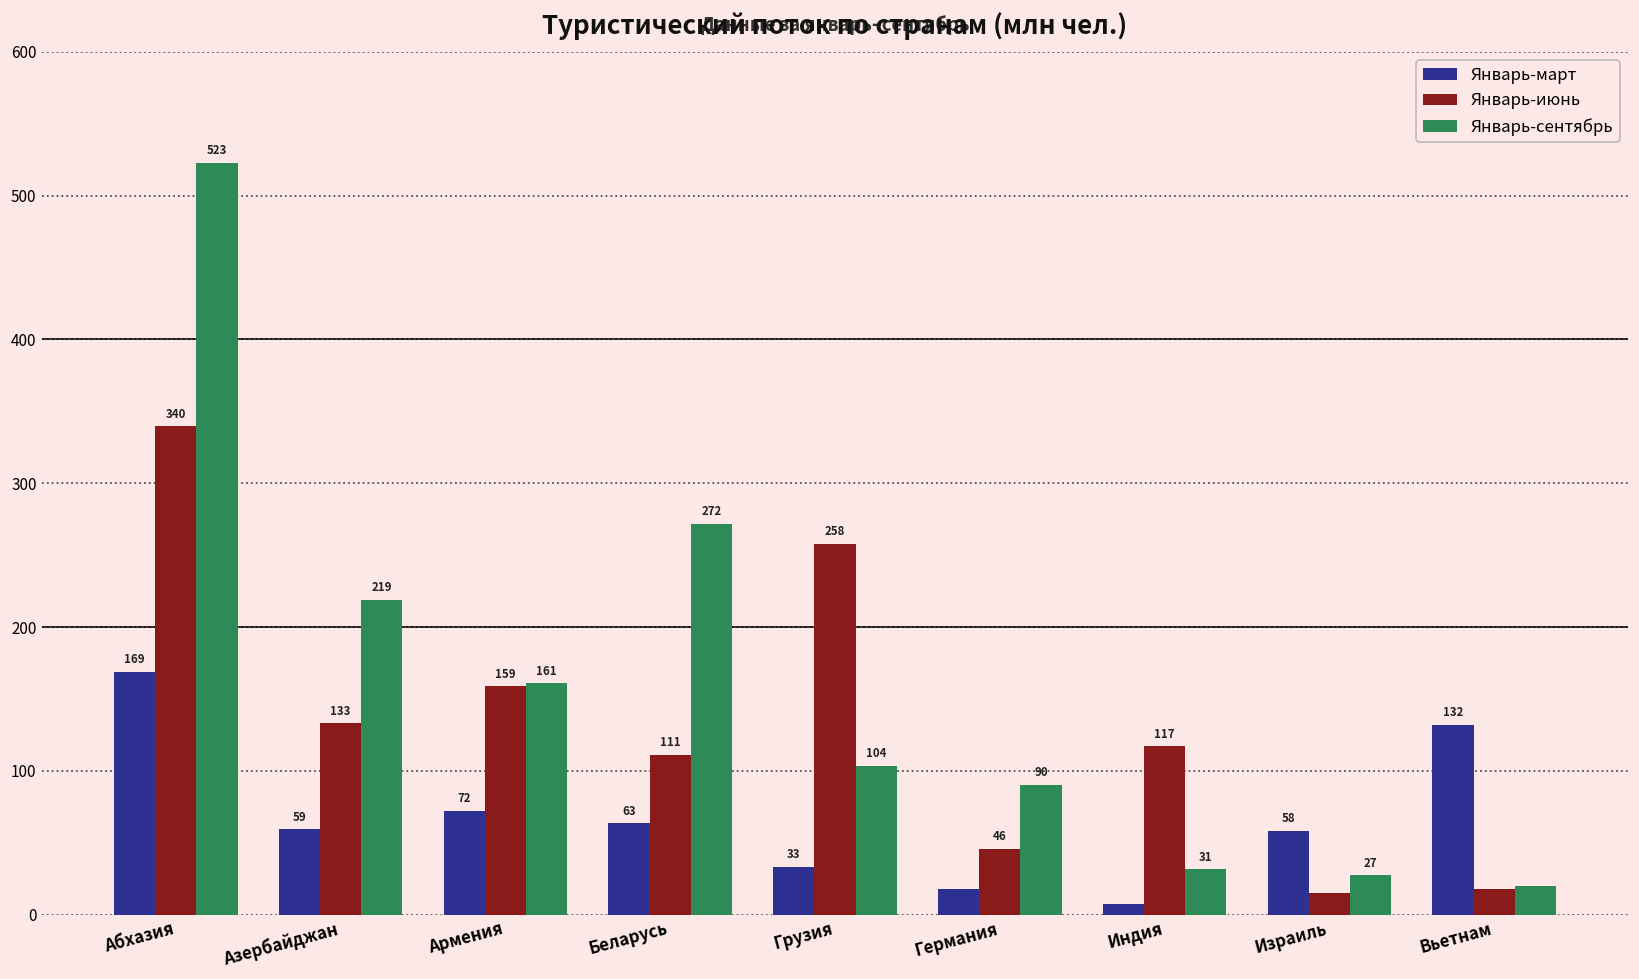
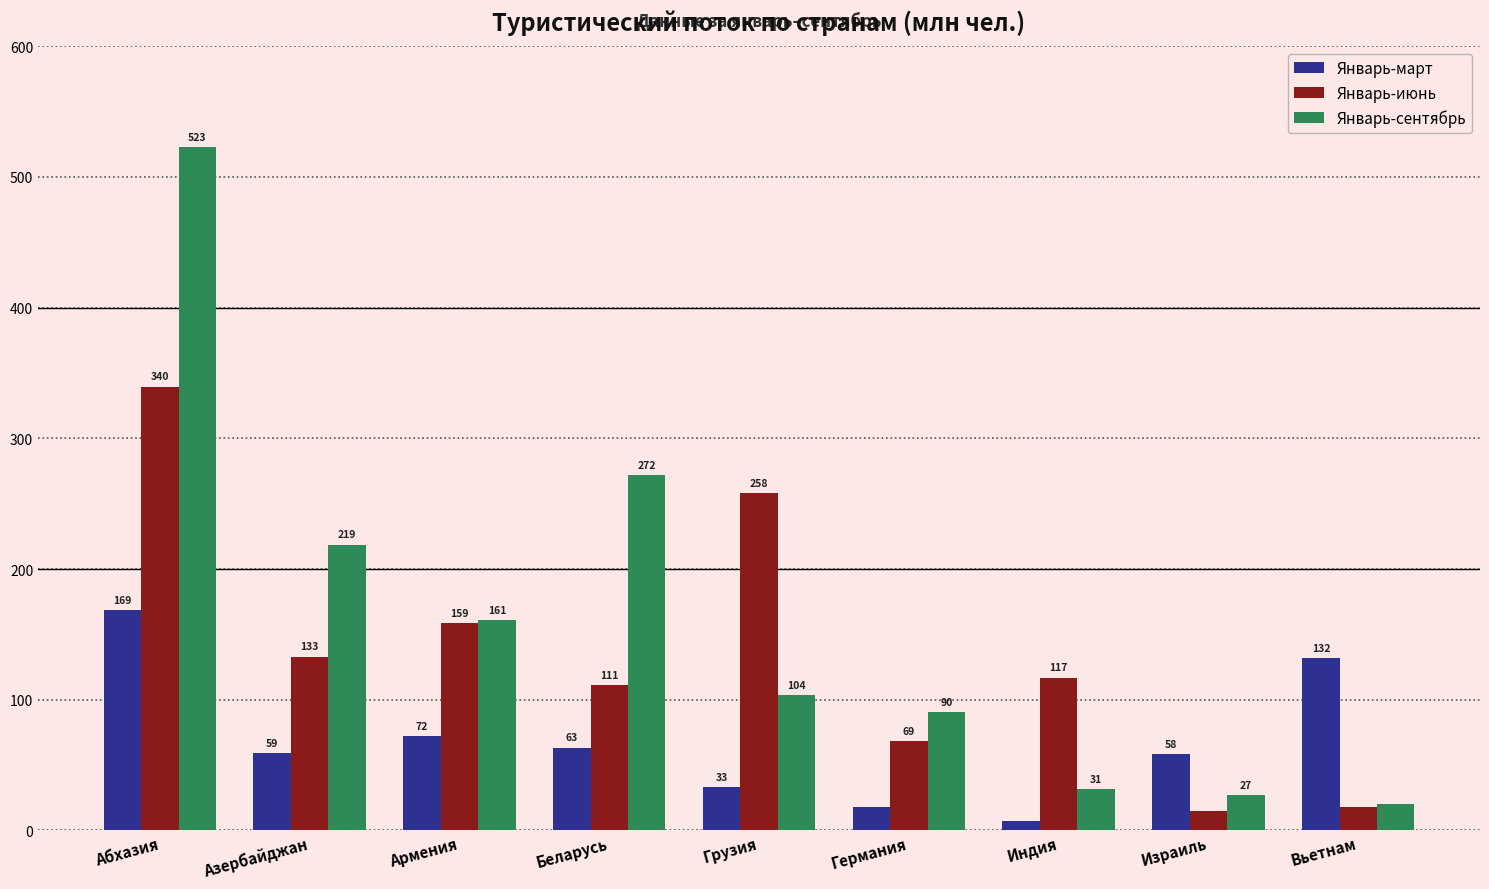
  {
    "Январь-март": {
      "Абхазия": 169,
      "Азербайджан": 59,
      "Армения": 72,
      "Беларусь": 63,
      "Грузия": 33,
      "Израиль": 58,
      "Вьетнам": 132
    },
    "Январь-июнь": {
      "Абхазия": 340,
      "Азербайджан": 133,
      "Армения": 159,
      "Беларусь": 111,
      "Грузия": 258,
-     "Германия": 46,
+     "Германия": 69,
      "Индия": 117
    },
    "Январь-сентябрь": {
      "Абхазия": 523,
      "Азербайджан": 219,
      "Армения": 161,
      "Беларусь": 272,
      "Грузия": 104,
      "Германия": 90,
      "Индия": 31,
      "Израиль": 27
    }
  }
